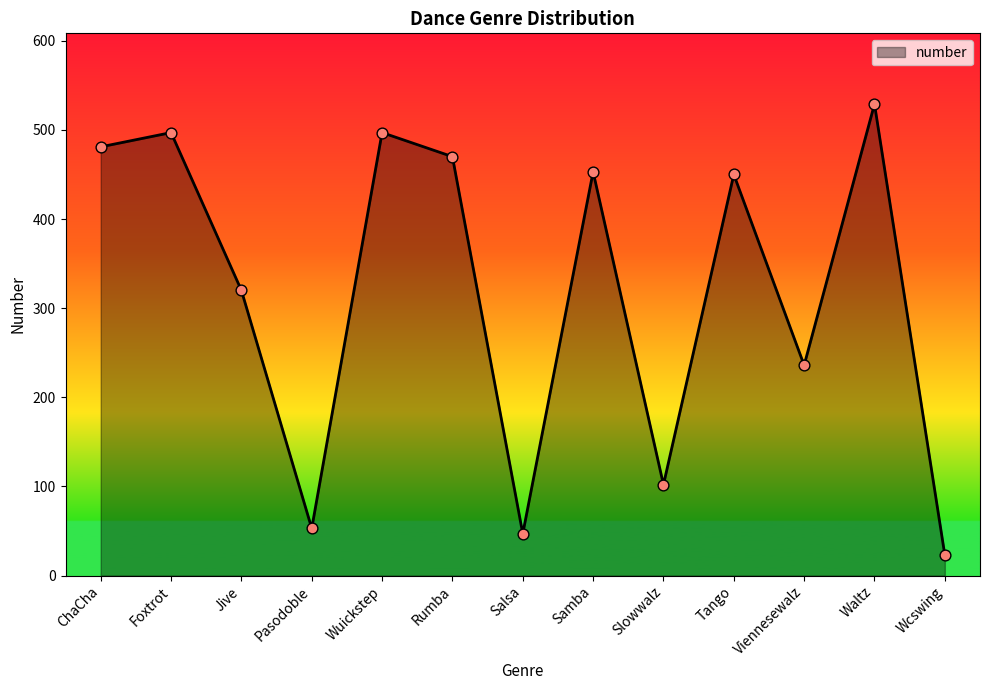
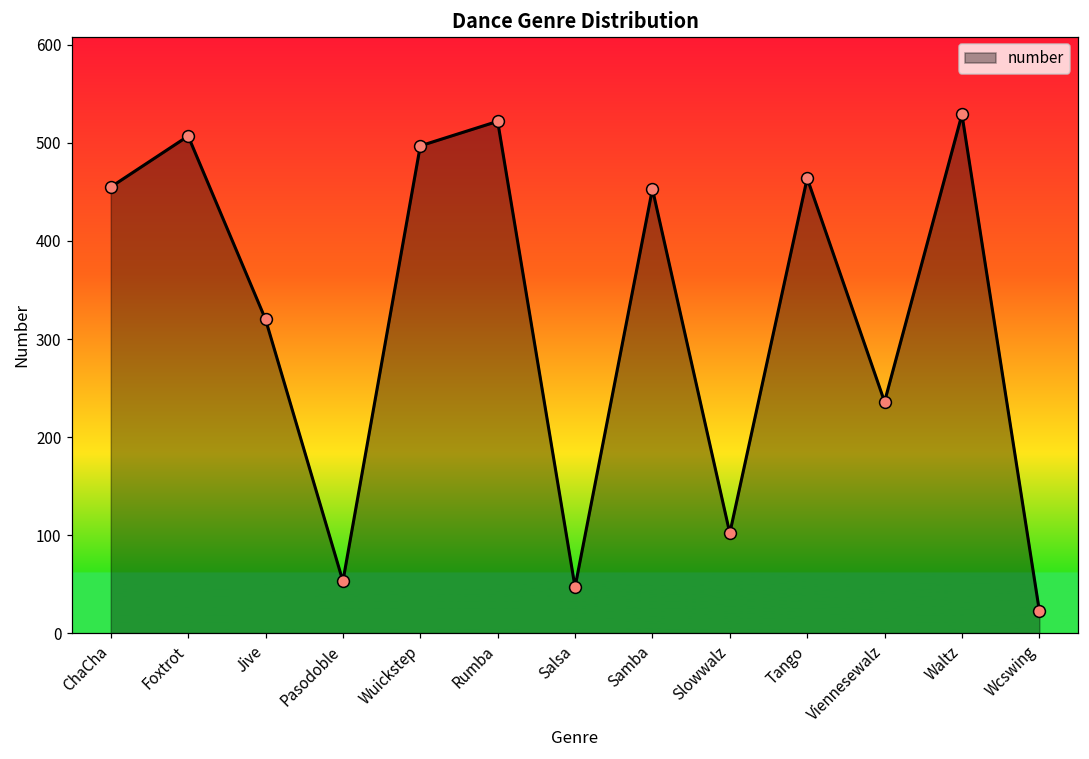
  {
-   "ChaCha": 480,
-   "Foxtrot": 500,
+   "ChaCha": 460,
+   "Foxtrot": 510,
    "Jive": 320,
    "Pasodoble": 50,
    "Wuickstep": 500,
-   "Rumba": 470,
+   "Rumba": 520,
    "Salsa": 50,
    "Samba": 450,
    "Slowwalz": 100,
-   "Tango": 450,
+   "Tango": 460,
    "Viennesewalz": 240,
    "Waltz": 530,
    "Wcswing": 20
  }
